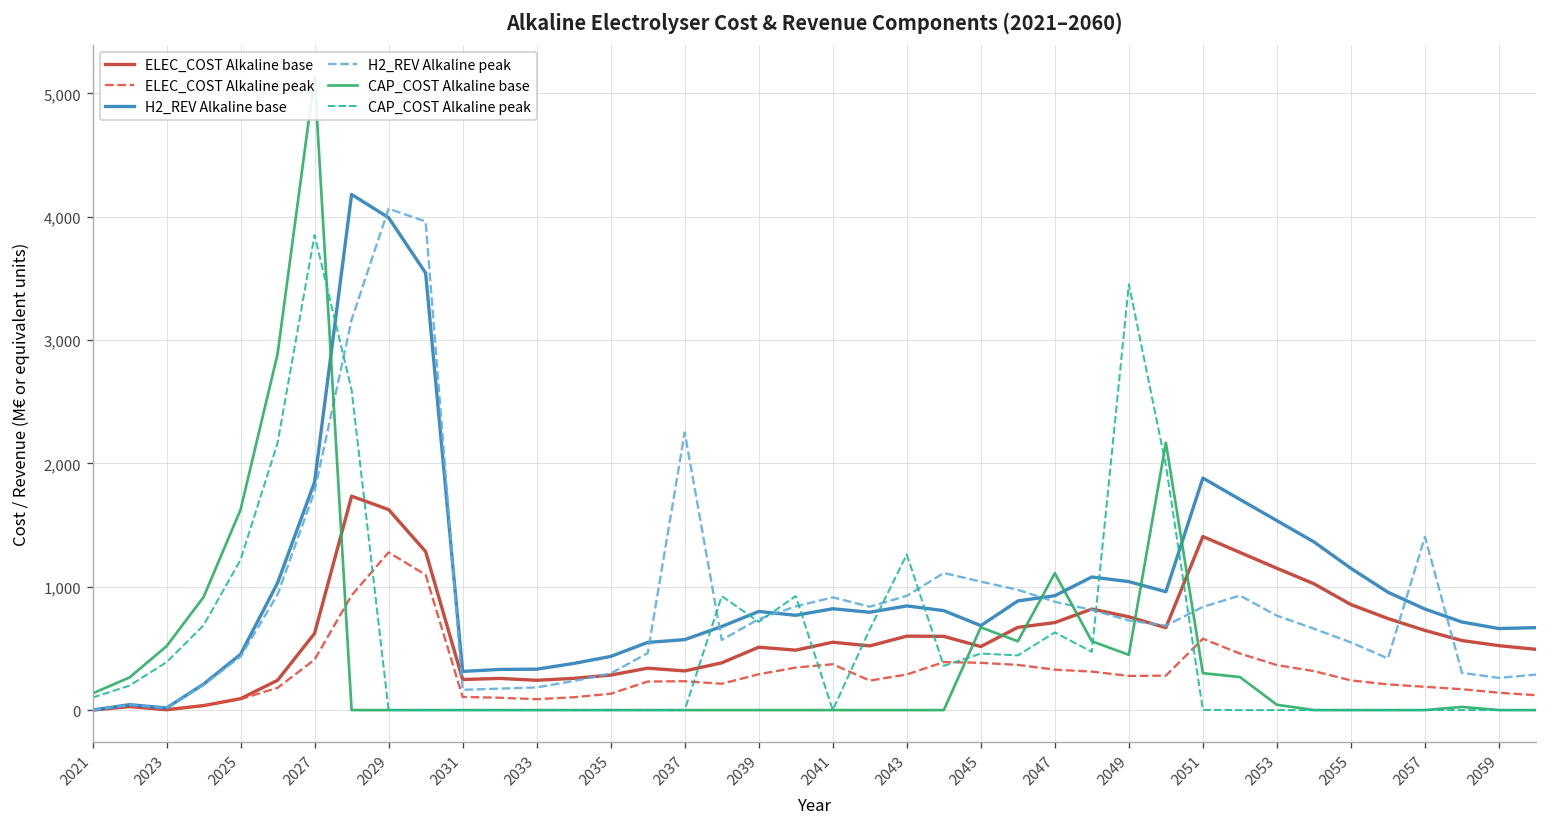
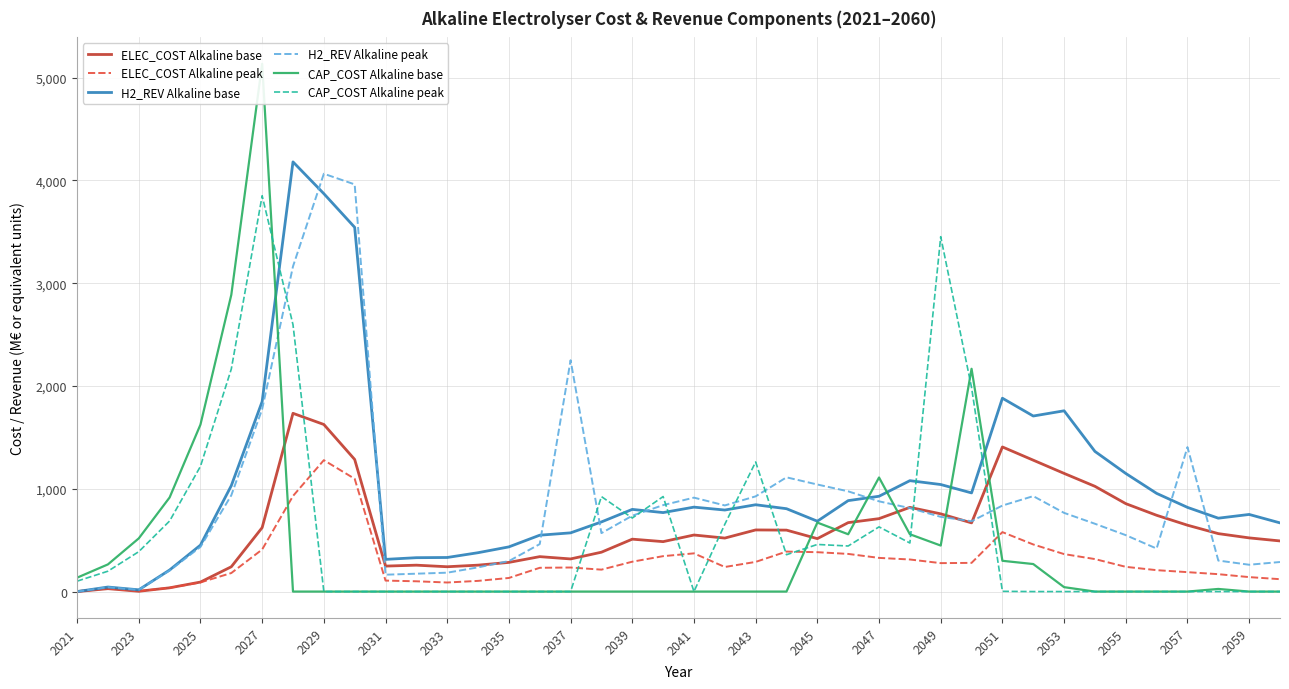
  {
    "H2_REV Alkaline base": {
      "2027": "1,850",
-     "2029": "3,990",
+     "2029": "3,870",
      "2031": "310",
      "2033": "330",
      "2035": "430",
      "2037": "570",
      "2039": "800",
      "2041": "820",
      "2043": "840",
      "2047": "930",
      "2049": "1,040",
      "2051": "1,880",
-     "2053": "1,540",
+     "2053": "1,760",
      "2055": "1,150",
      "2057": "820",
-     "2059": "660"
+     "2059": "750"
    },
    "H2_REV Alkaline peak": {
      "2027": "1,770",
      "2029": "4,070",
      "2031": "160",
      "2033": "180",
      "2037": "2,250",
      "2041": "910",
      "2043": "930",
      "2045": "1,040",
      "2047": "880",
      "2049": "730",
      "2051": "840",
      "2053": "770",
      "2055": "550",
      "2057": "1,410",
      "2059": "260"
    },
    "CAP_COST Alkaline base": {
      "2021": "130",
      "2023": "520",
      "2025": "1,620",
      "2039": "0",
      "2043": "0",
      "2047": "1,110",
      "2049": "450",
      "2051": "300",
      "2053": "40"
    },
    "CAP_COST Alkaline peak": {
      "2021": "100",
      "2023": "390",
      "2025": "1,220",
      "2027": "3,850",
      "2043": "1,260",
      "2045": "460",
      "2047": "630",
      "2049": "3,450",
      "2051": "0",
      "2053": "0"
    }
  }
